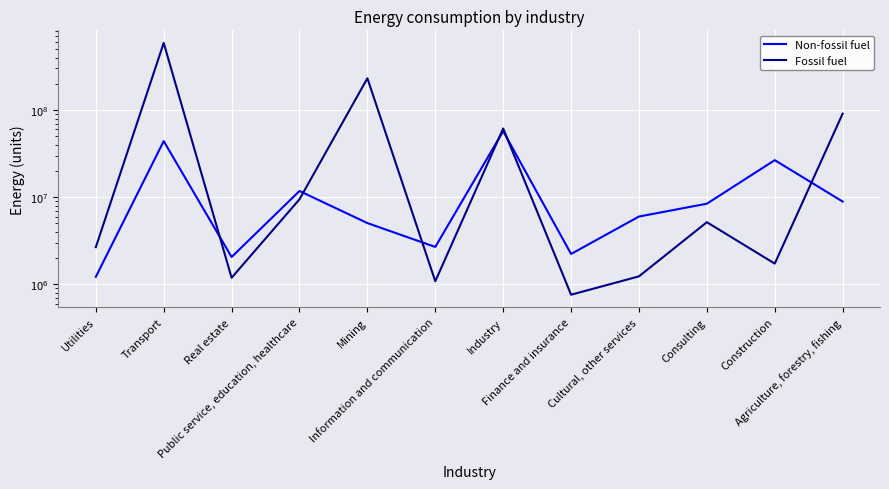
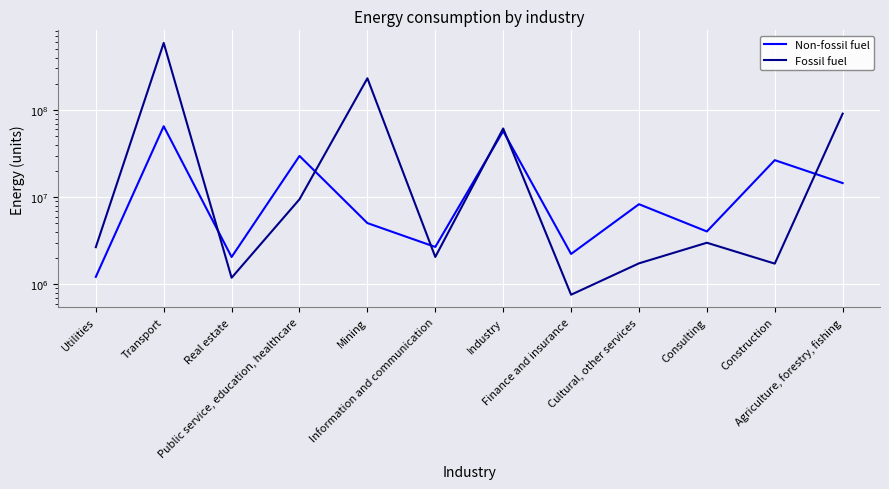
  {
    "Non-fossil fuel": {
      "Utilities": 1200000,
-     "Transport": 40000000,
+     "Transport": 70000000,
      "Real estate": 2100000,
-     "Public service, education, healthcare": 12000000,
+     "Public service, education, healthcare": 30000000,
      "Mining": 5000000,
      "Information and communication": 2700000,
      "Industry": 60000000,
      "Finance and insurance": 2200000,
-     "Cultural, other services": 6000000,
-     "Consulting": 8000000,
+     "Cultural, other services": 8000000,
+     "Consulting": 4000000,
      "Construction": 27000000,
-     "Agriculture, forestry, fishing": 9000000
+     "Agriculture, forestry, fishing": 15000000
    },
    "Fossil fuel": {
      "Utilities": 2700000,
      "Transport": 600000000,
      "Real estate": 1200000,
      "Public service, education, healthcare": 9000000,
      "Mining": 230000000,
-     "Information and communication": 1100000,
+     "Information and communication": 2100000,
      "Industry": 60000000,
      "Finance and insurance": 800000,
-     "Cultural, other services": 1200000,
-     "Consulting": 5000000,
+     "Cultural, other services": 1700000,
+     "Consulting": 3000000,
      "Construction": 1700000,
      "Agriculture, forestry, fishing": 90000000
    }
  }
